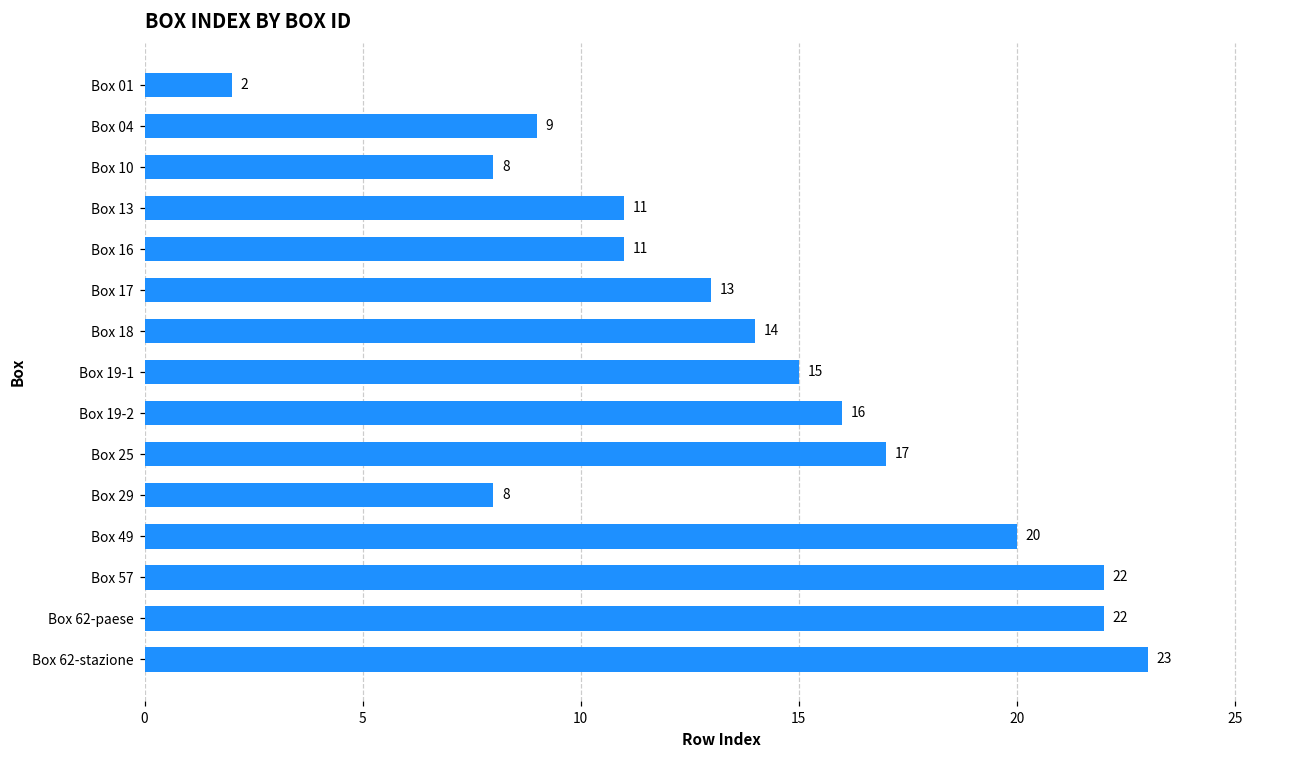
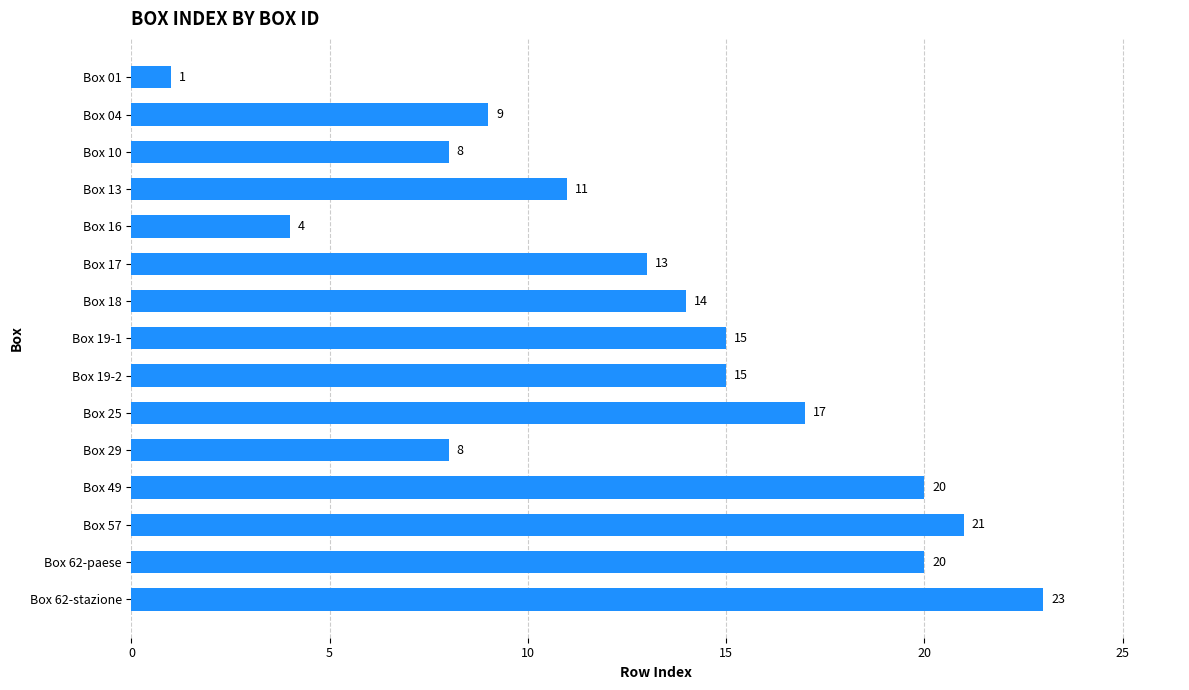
  {
-   "Box 01": 2,
+   "Box 01": 1,
    "Box 04": 9,
    "Box 10": 8,
    "Box 13": 11,
-   "Box 16": 11,
+   "Box 16": 4,
    "Box 17": 13,
    "Box 18": 14,
    "Box 19-1": 15,
-   "Box 19-2": 16,
+   "Box 19-2": 15,
    "Box 25": 17,
    "Box 29": 8,
    "Box 49": 20,
-   "Box 57": 22,
-   "Box 62-paese": 22,
+   "Box 57": 21,
+   "Box 62-paese": 20,
    "Box 62-stazione": 23
  }
